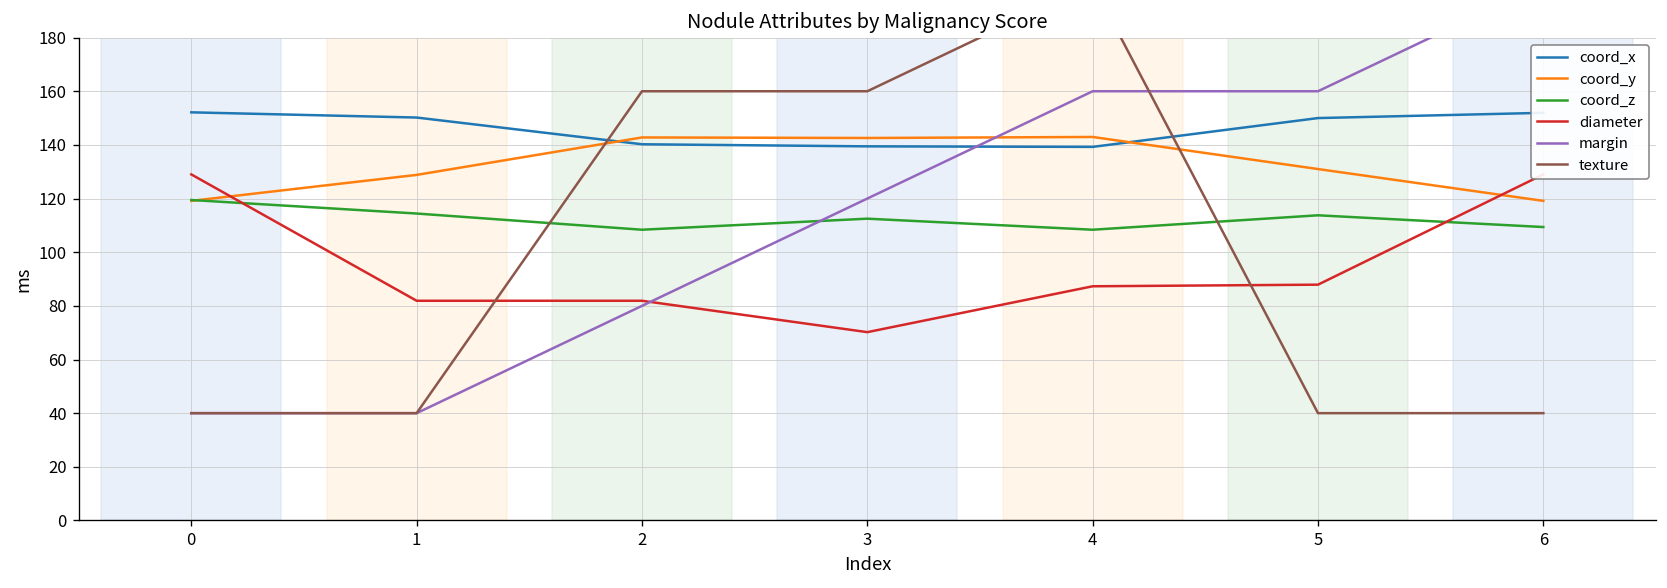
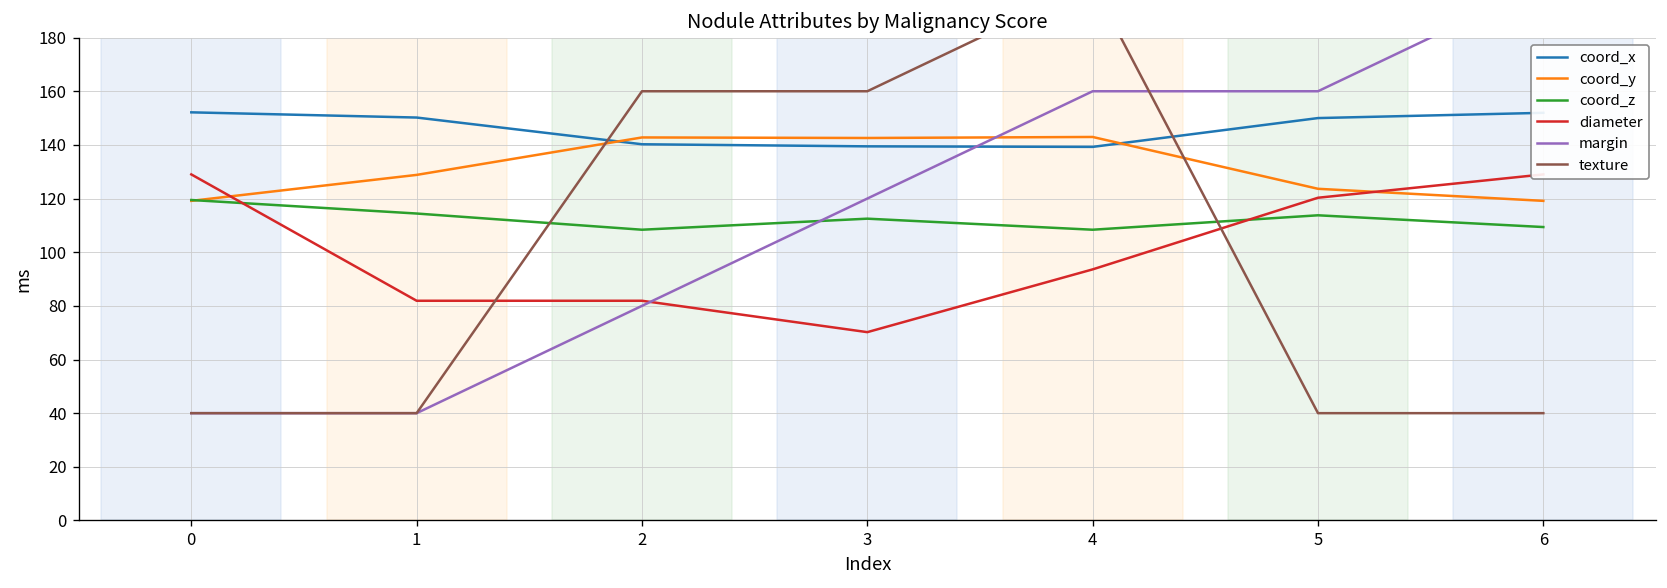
  {
    "coord_x": {
      "0": 152,
      "1": 150,
      "2": 140,
      "3": 139,
      "4": 139,
      "5": 150
    },
    "coord_y": {
      "1": 129,
      "2": 143,
      "3": 143,
      "4": 143,
-     "5": 131,
+     "5": 124,
      "6": 119
    },
    "coord_z": {
      "1": 114,
      "2": 108,
      "3": 113,
      "4": 108,
      "5": 114,
      "6": 109
    },
    "diameter": {
      "0": 129,
      "1": 82,
      "2": 82,
      "3": 70,
-     "4": 87,
-     "5": 88
+     "4": 94,
+     "5": 120
    },
    "margin": {
      "2": 80,
      "3": 120,
      "4": 160,
      "5": 160
    },
    "texture": {
      "2": 160,
      "3": 160,
      "5": 40,
      "6": 40
    }
  }
